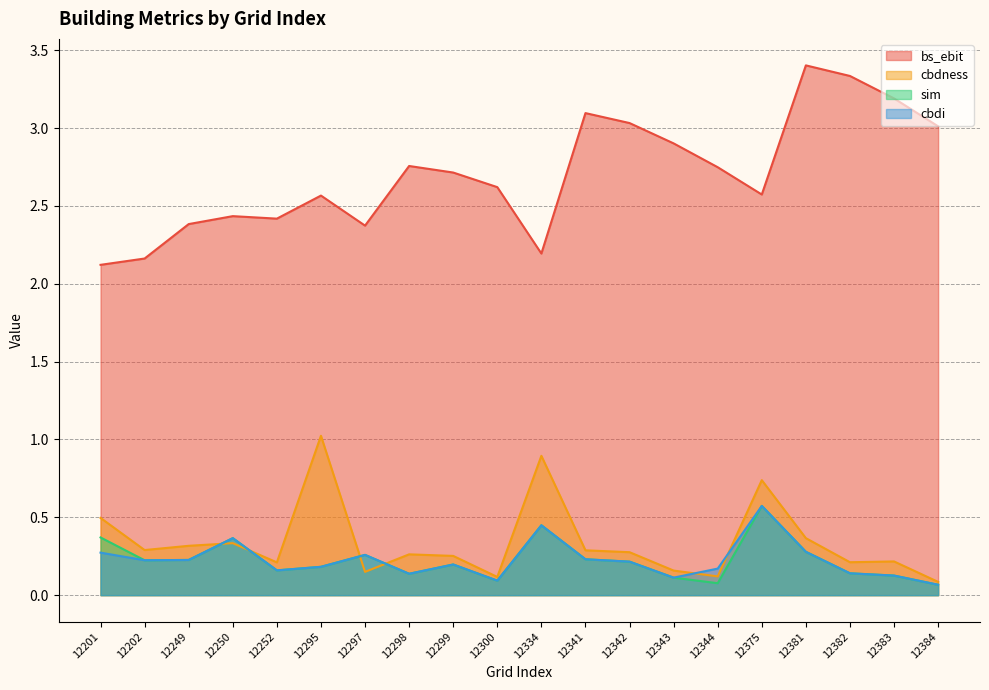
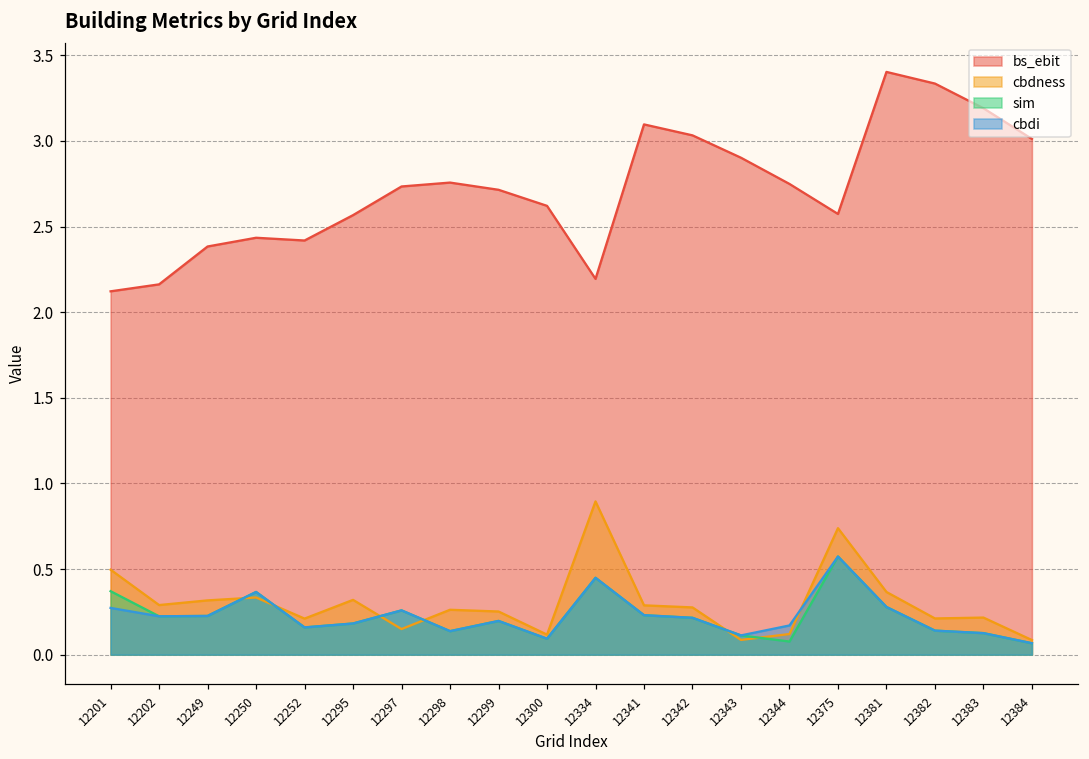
  {
    "bs_ebit": {
      "12201": 2.12,
      "12202": 2.16,
      "12249": 2.38,
      "12250": 2.43,
      "12252": 2.42,
      "12295": 2.57,
-     "12297": 2.37,
+     "12297": 2.73,
      "12298": 2.76,
      "12299": 2.71,
      "12300": 2.62,
      "12334": 2.19,
      "12341": 3.10,
      "12342": 3.03,
      "12343": 2.90,
      "12344": 2.75,
      "12375": 2.57,
      "12381": 3.40,
      "12382": 3.33,
      "12384": 3.01
    },
    "cbdness": {
      "12201": 0.50,
      "12202": 0.29,
      "12249": 0.32,
      "12250": 0.33,
      "12252": 0.21,
-     "12295": 1.02,
+     "12295": 0.32,
      "12297": 0.15,
      "12298": 0.26,
      "12299": 0.25,
      "12300": 0.12,
      "12334": 0.89,
      "12341": 0.29,
      "12342": 0.28,
-     "12343": 0.16,
+     "12343": 0.09,
      "12344": 0.12,
      "12375": 0.74,
      "12381": 0.37,
      "12382": 0.21,
      "12383": 0.22,
      "12384": 0.09
    },
    "sim": {
      "12201": 0.37,
      "12344": 0.08
    },
    "cbdi": {
      "12201": 0.27,
      "12344": 0.17
    }
  }
